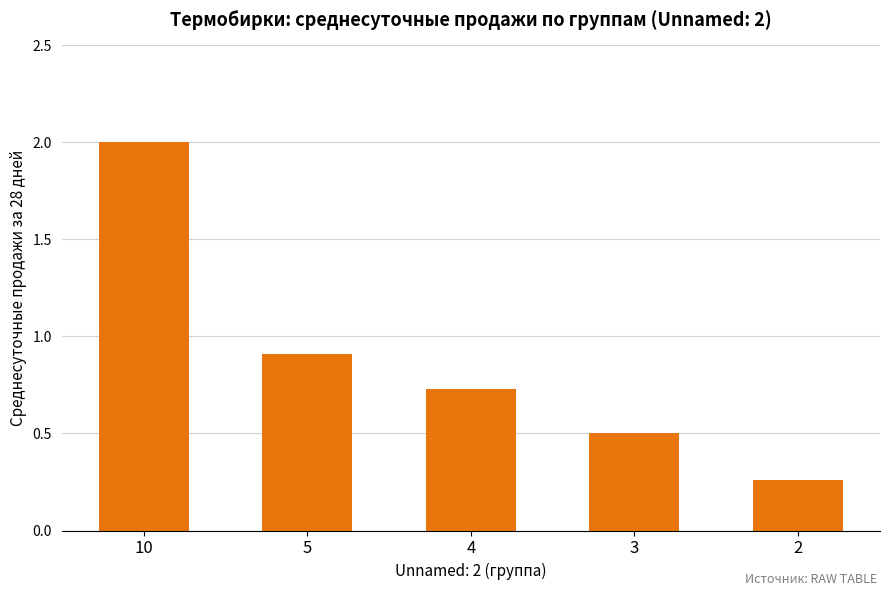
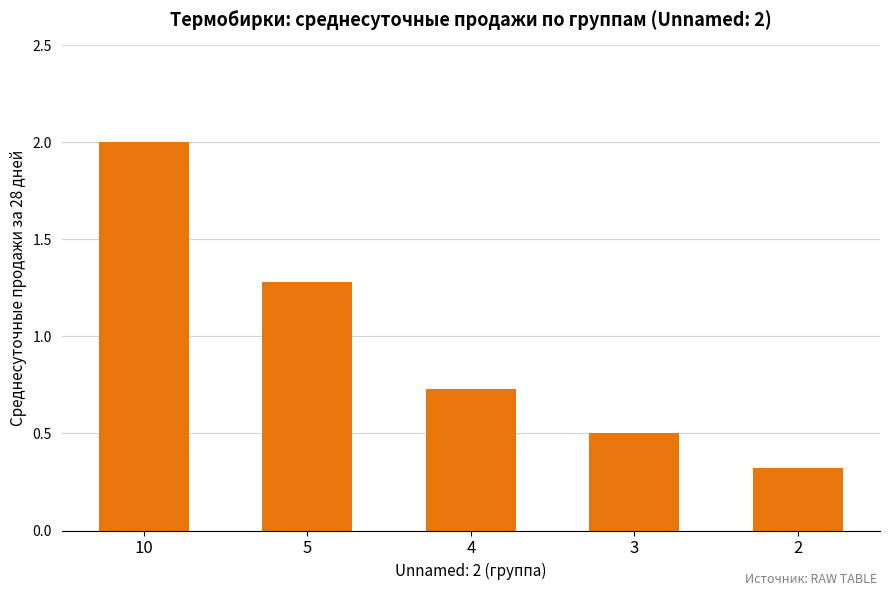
  {
    "10": 2.00,
-   "5": 0.91,
+   "5": 1.28,
    "4": 0.73,
    "3": 0.50,
-   "2": 0.26
+   "2": 0.32
  }
